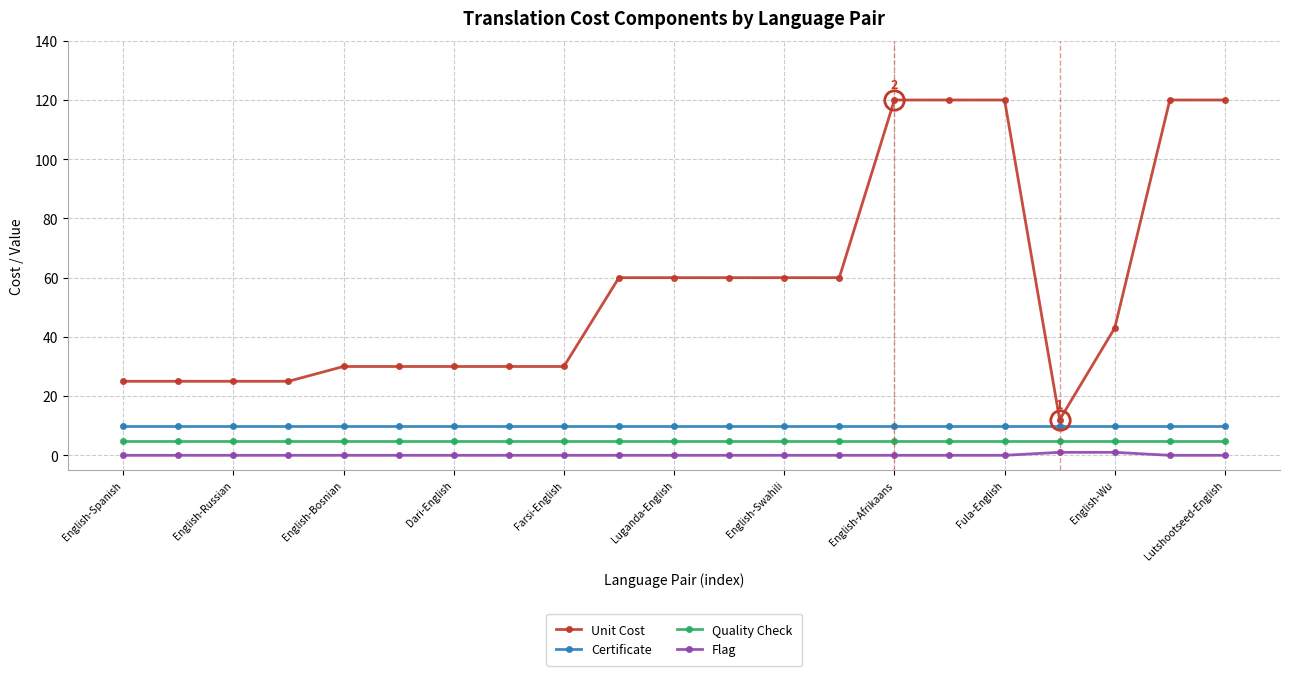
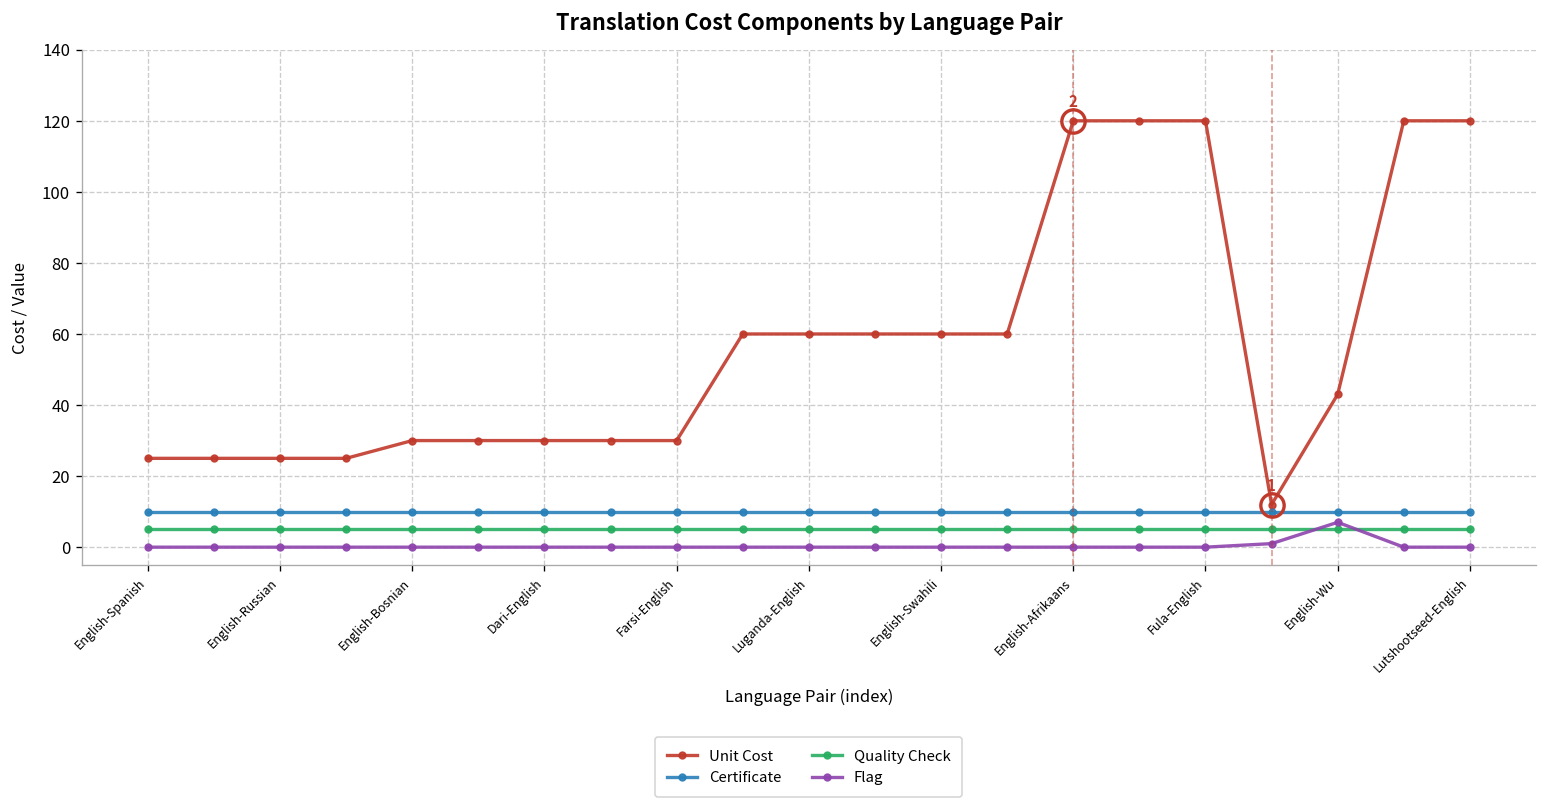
  {
    "Certificate": {
      "English-Spanish": 10,
      "English-Russian": 10,
      "English-Bosnian": 10,
      "Dari-English": 10,
      "Farsi-English": 10,
      "Luganda-English": 10,
      "English-Swahili": 10,
      "English-Afrikaans": 10,
      "Fula-English": 10,
      "English-Wu": 10,
      "Lutshootseed-English": 10
    },
    "Quality Check": {
      "English-Spanish": 5,
      "English-Russian": 5,
      "English-Bosnian": 5,
      "Dari-English": 5,
      "Farsi-English": 5,
      "Luganda-English": 5,
      "English-Swahili": 5,
      "English-Afrikaans": 5,
      "Fula-English": 5,
      "English-Wu": 5,
      "Lutshootseed-English": 5
    },
    "Flag": {
      "English-Spanish": 0,
      "English-Russian": 0,
      "English-Bosnian": 0,
      "Dari-English": 0,
      "Farsi-English": 0,
      "Luganda-English": 0,
      "English-Swahili": 0,
      "English-Afrikaans": 0,
      "Fula-English": 0,
-     "English-Wu": 1,
+     "English-Wu": 7,
      "Lutshootseed-English": 0
    }
  }
